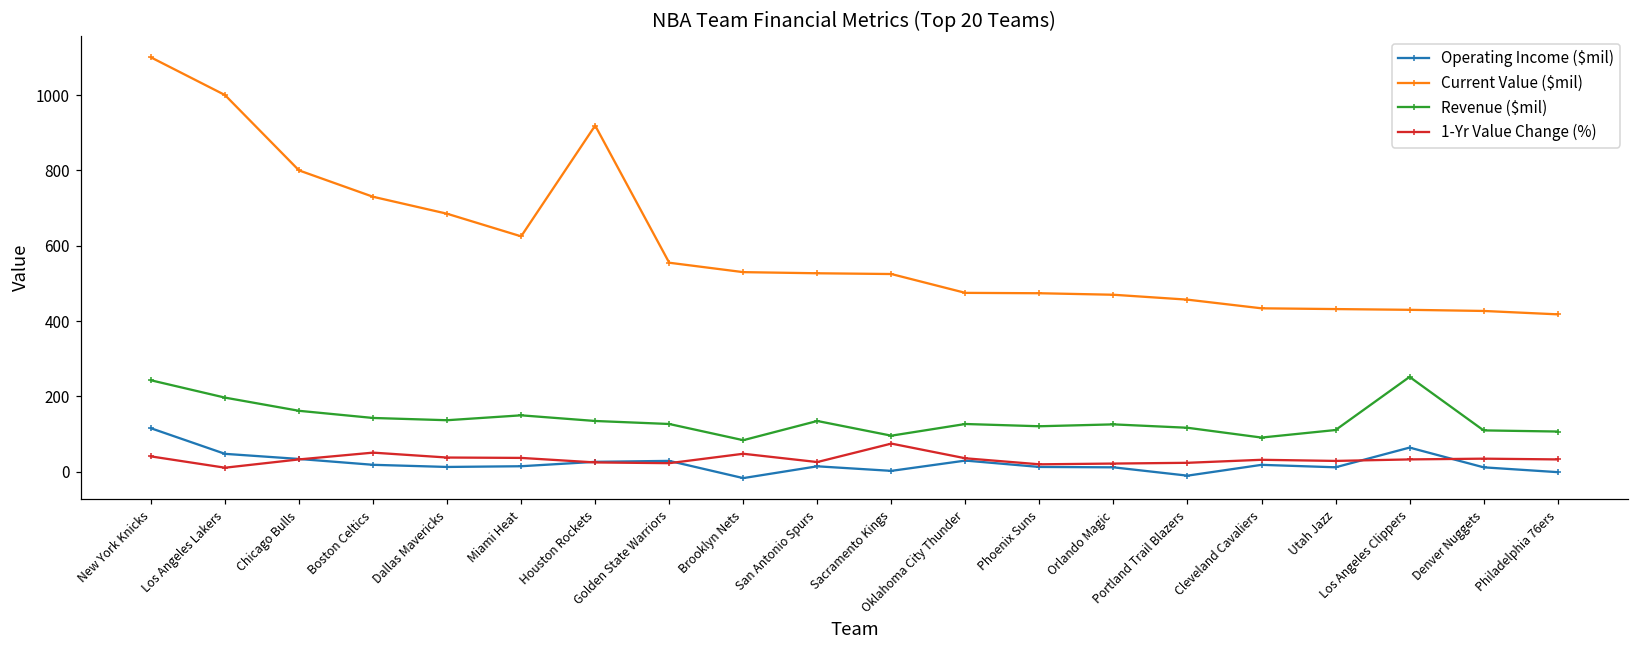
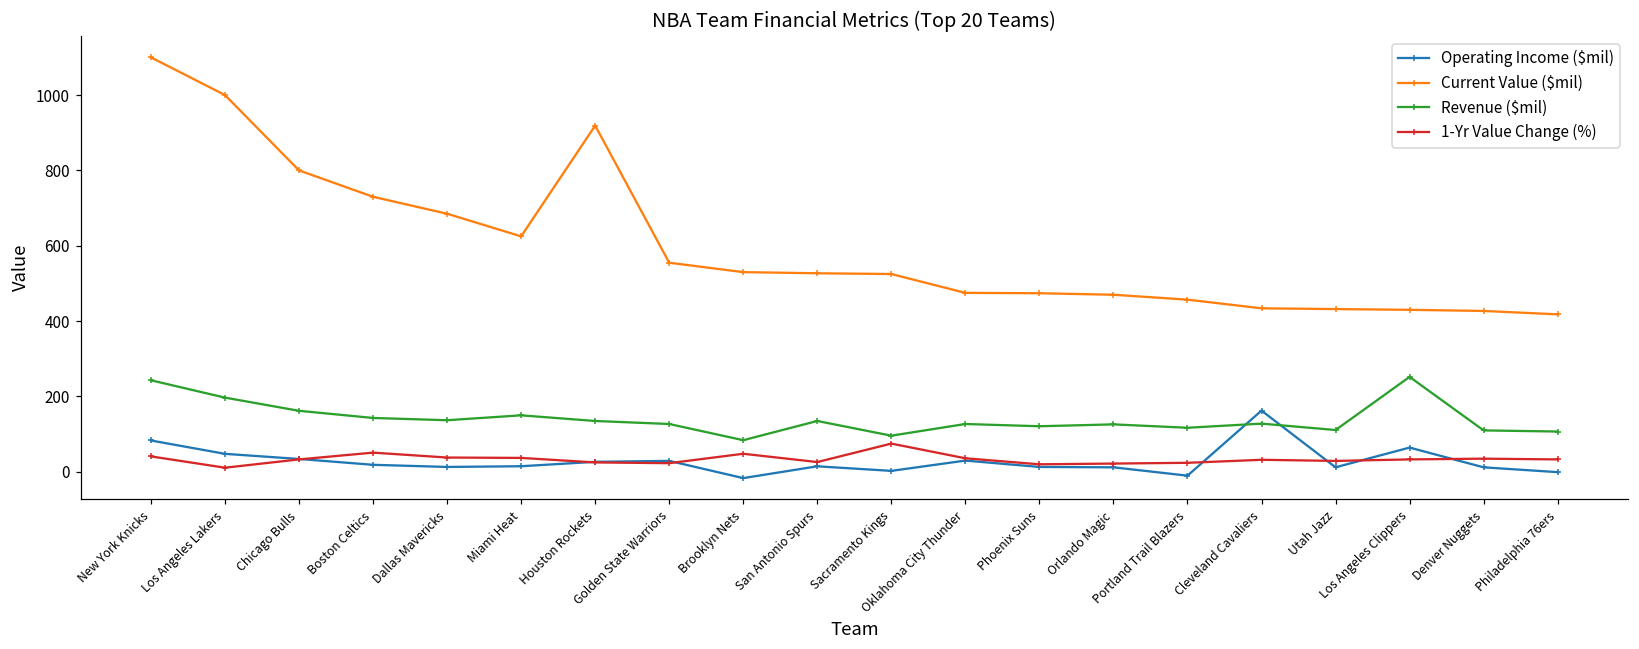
  {
    "Operating Income ($mil)": {
-     "New York Knicks": 120,
+     "New York Knicks": 80,
      "Los Angeles Lakers": 50,
      "Boston Celtics": 20,
      "Dallas Mavericks": 10,
      "Miami Heat": 10,
      "Brooklyn Nets": -20,
      "San Antonio Spurs": 10,
      "Sacramento Kings": 0,
      "Orlando Magic": 10,
      "Portland Trail Blazers": -10,
-     "Cleveland Cavaliers": 20,
+     "Cleveland Cavaliers": 160,
      "Utah Jazz": 10,
      "Los Angeles Clippers": 60,
      "Denver Nuggets": 10,
      "Philadelphia 76ers": 0
    },
    "Current Value ($mil)": {
      "New York Knicks": 1100,
      "Los Angeles Lakers": 1000,
      "Chicago Bulls": 800,
      "Boston Celtics": 730,
      "Dallas Mavericks": 690,
      "Miami Heat": 630,
      "Houston Rockets": 920,
      "Golden State Warriors": 560,
      "Brooklyn Nets": 530,
      "San Antonio Spurs": 530,
      "Sacramento Kings": 530,
      "Oklahoma City Thunder": 480,
      "Phoenix Suns": 470,
      "Orlando Magic": 470,
      "Portland Trail Blazers": 460,
      "Cleveland Cavaliers": 430,
      "Utah Jazz": 430,
      "Los Angeles Clippers": 430,
      "Denver Nuggets": 430,
      "Philadelphia 76ers": 420
    },
    "Revenue ($mil)": {
      "New York Knicks": 240,
      "Los Angeles Lakers": 200,
      "Chicago Bulls": 160,
      "Boston Celtics": 140,
      "Dallas Mavericks": 140,
      "Miami Heat": 150,
      "Houston Rockets": 140,
      "Golden State Warriors": 130,
      "Brooklyn Nets": 80,
      "San Antonio Spurs": 140,
      "Sacramento Kings": 100,
      "Oklahoma City Thunder": 130,
      "Phoenix Suns": 120,
      "Orlando Magic": 130,
      "Portland Trail Blazers": 120,
-     "Cleveland Cavaliers": 90,
+     "Cleveland Cavaliers": 130,
      "Utah Jazz": 110,
      "Los Angeles Clippers": 250,
      "Denver Nuggets": 110,
      "Philadelphia 76ers": 110
    },
    "1-Yr Value Change (%)": {
      "New York Knicks": 40,
      "Los Angeles Lakers": 10,
      "Boston Celtics": 50,
      "Dallas Mavericks": 40,
      "Miami Heat": 40,
      "Brooklyn Nets": 50,
      "San Antonio Spurs": 30,
      "Sacramento Kings": 80,
      "Orlando Magic": 20,
      "Portland Trail Blazers": 20,
      "Cleveland Cavaliers": 30,
      "Utah Jazz": 30,
      "Los Angeles Clippers": 30,
      "Denver Nuggets": 40,
      "Philadelphia 76ers": 30
    }
  }
